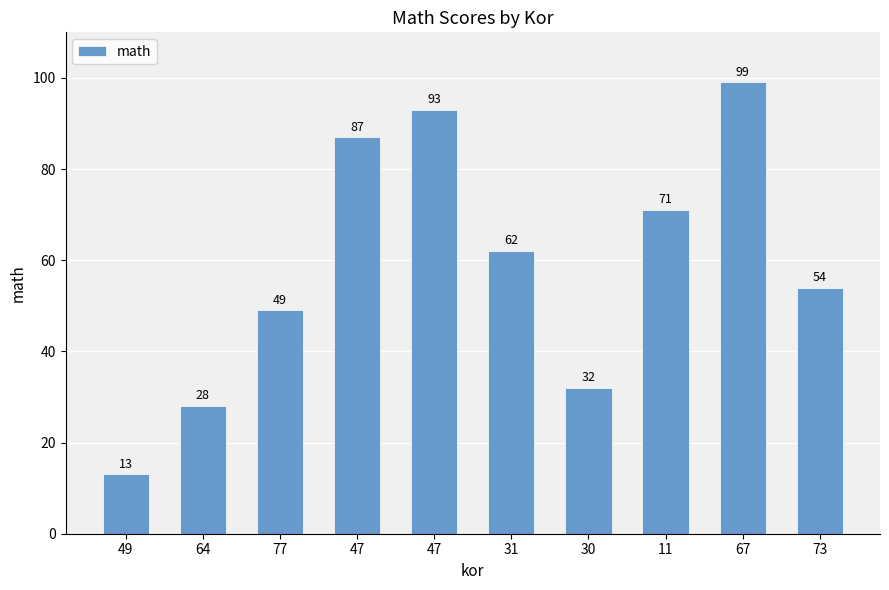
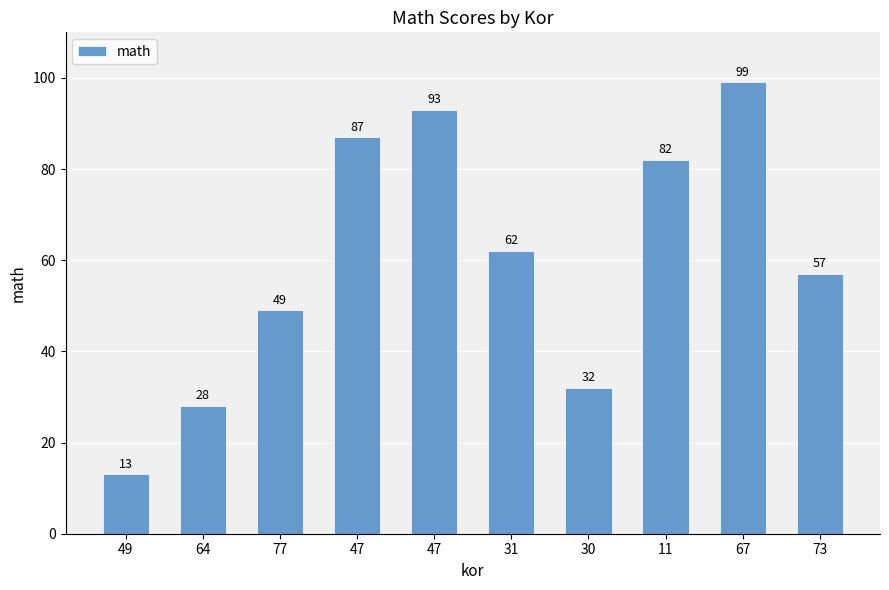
  {
    "49": 13,
    "64": 28,
    "77": 49,
    "31": 62,
    "30": 32,
-   "11": 71,
+   "11": 82,
    "67": 99,
-   "73": 54
+   "73": 57
  }
